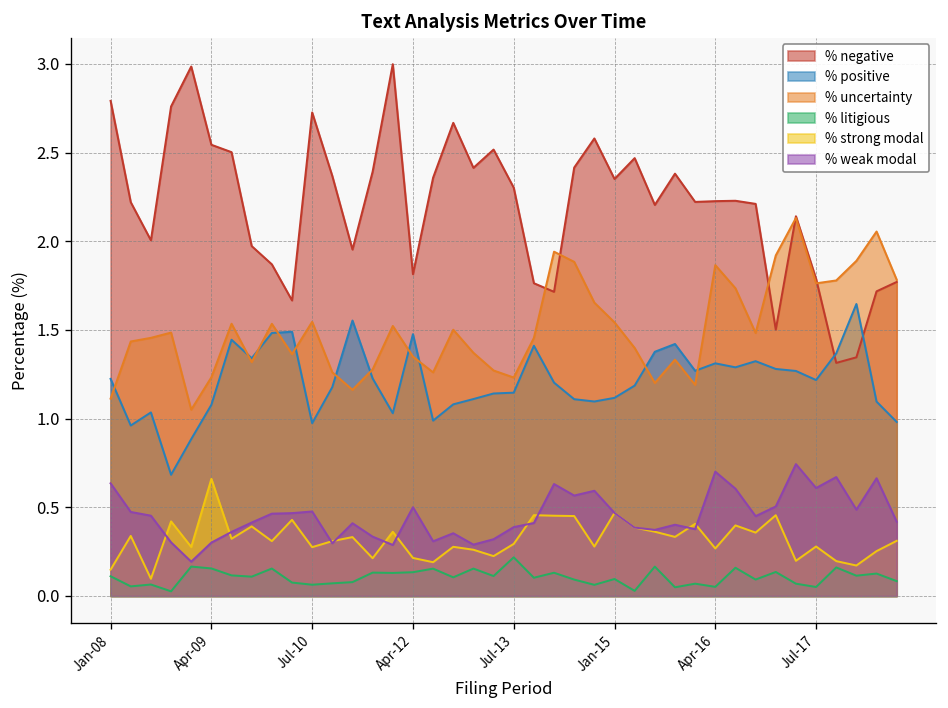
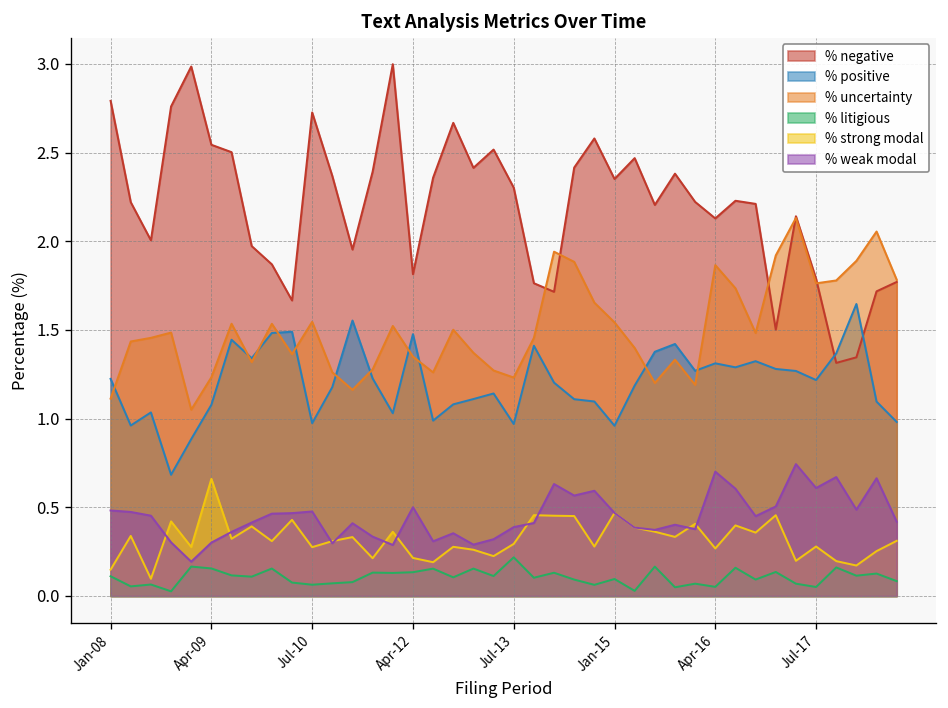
  {
    "% negative": {
      "Jan-08": 2.79,
      "Apr-09": 2.54,
      "Jul-10": 2.73,
      "Apr-12": 1.81,
      "Jul-13": 2.30,
      "Jan-15": 2.35,
-     "Apr-16": 2.23,
+     "Apr-16": 2.13,
      "Jul-17": 1.79
    },
    "% positive": {
      "Jan-08": 1.22,
      "Apr-09": 1.08,
      "Jul-10": 0.97,
      "Apr-12": 1.48,
-     "Jul-13": 1.15,
-     "Jan-15": 1.12,
+     "Jul-13": 0.97,
+     "Jan-15": 0.96,
      "Apr-16": 1.31,
      "Jul-17": 1.22
    },
    "% litigious": {
      "Jan-08": 0.11,
      "Apr-09": 0.16,
      "Jul-10": 0.06,
      "Apr-12": 0.13,
      "Jul-13": 0.22,
      "Jan-15": 0.10,
      "Apr-16": 0.05,
      "Jul-17": 0.05
    },
    "% weak modal": {
-     "Jan-08": 0.64,
+     "Jan-08": 0.48,
      "Apr-09": 0.30,
      "Jul-10": 0.48,
      "Apr-12": 0.50,
      "Jul-13": 0.39,
      "Apr-16": 0.70,
      "Jul-17": 0.61
    }
  }
